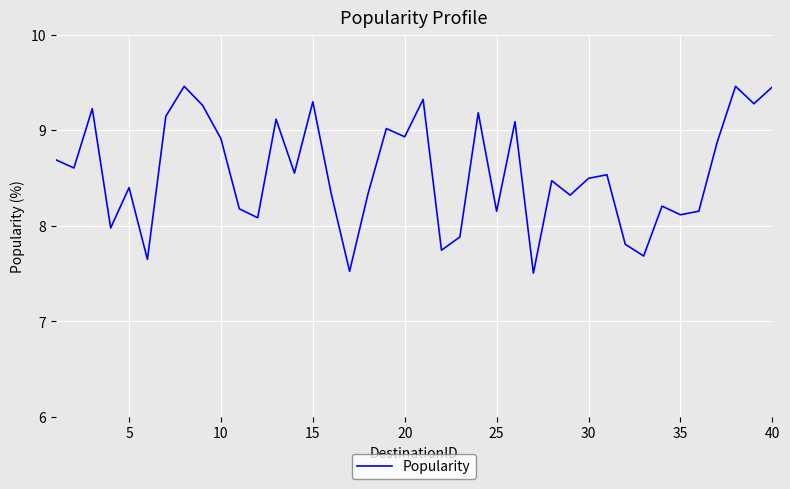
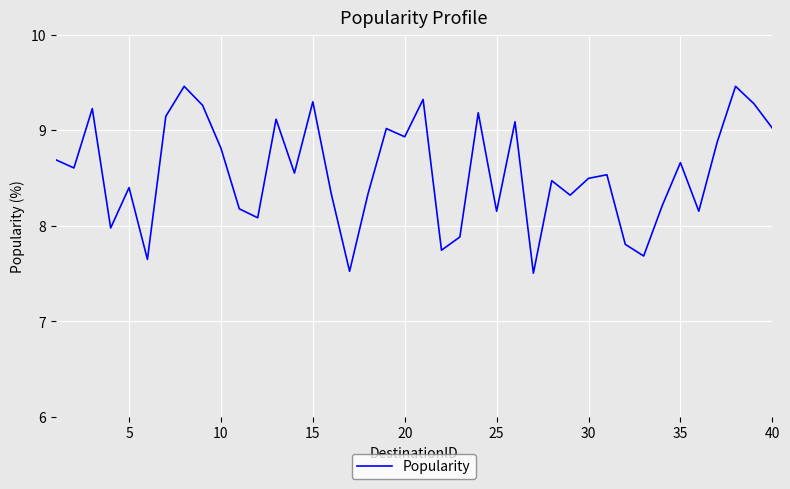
  {
    "5": 8.4,
-   "10": 8.9,
+   "10": 8.8,
    "15": 9.3,
    "20": 8.9,
    "25": 8.2,
    "30": 8.5,
-   "35": 8.1,
-   "40": 9.5
+   "35": 8.7,
+   "40": 9.0
  }
